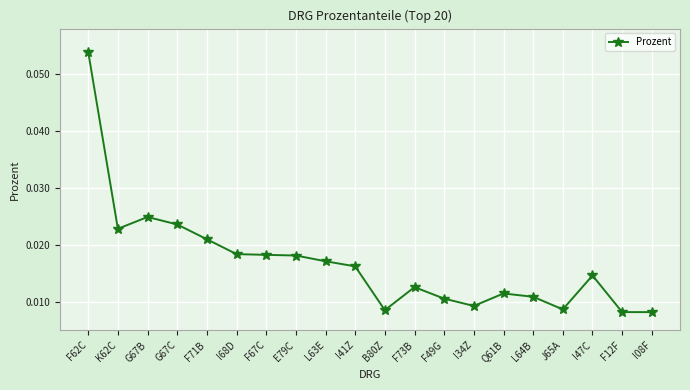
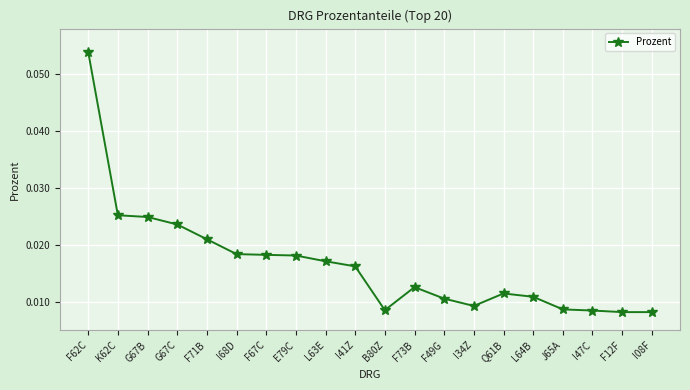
  {
    "F62C": 0.054,
-   "K62C": 0.023,
+   "K62C": 0.025,
    "G67B": 0.025,
    "G67C": 0.024,
    "F71B": 0.021,
    "I68D": 0.018,
    "F67C": 0.018,
    "E79C": 0.018,
    "L63E": 0.017,
    "I41Z": 0.016,
    "B80Z": 0.009,
    "F73B": 0.013,
    "F49G": 0.011,
    "I34Z": 0.009,
    "Q61B": 0.011,
    "L64B": 0.011,
    "J65A": 0.009,
-   "I47C": 0.015,
+   "I47C": 0.008,
    "F12F": 0.008,
    "I08F": 0.008
  }
